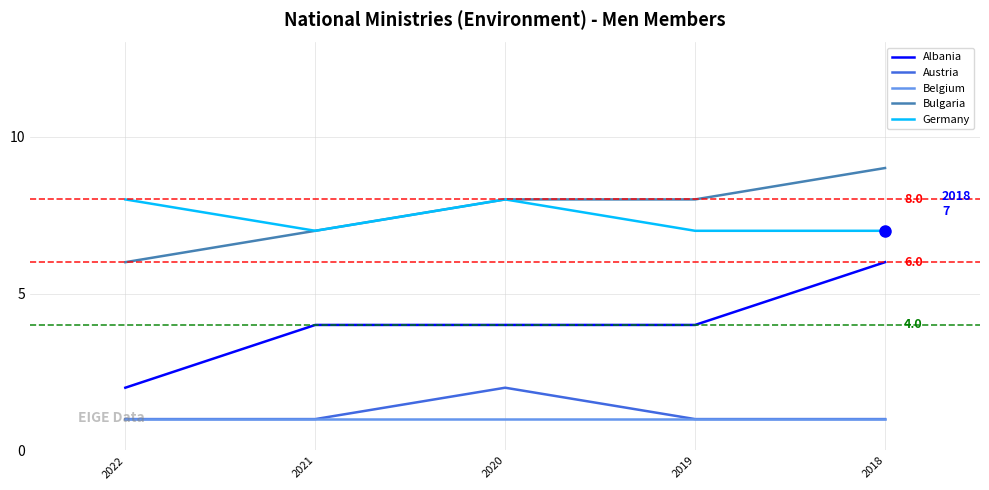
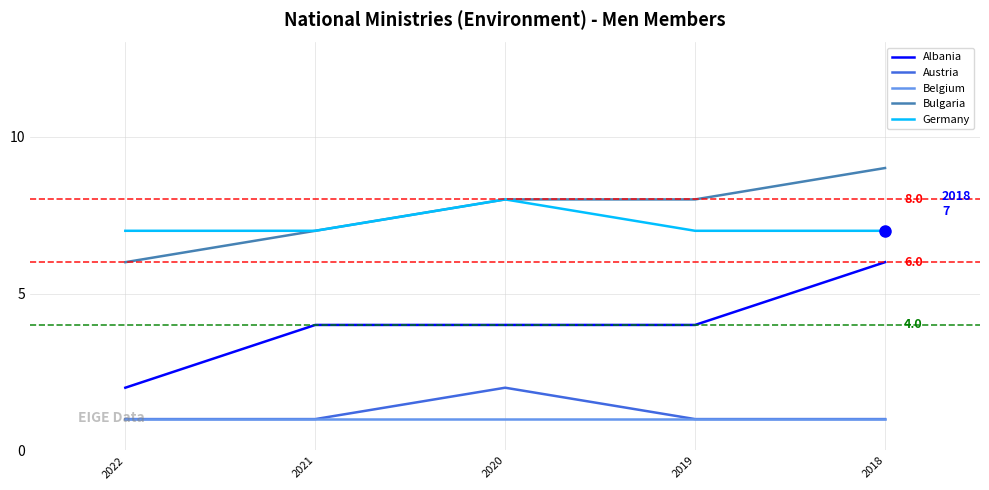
  {
    "Germany": {
-     "2022": 8,
+     "2022": 7,
      "2019": 7
    }
  }
